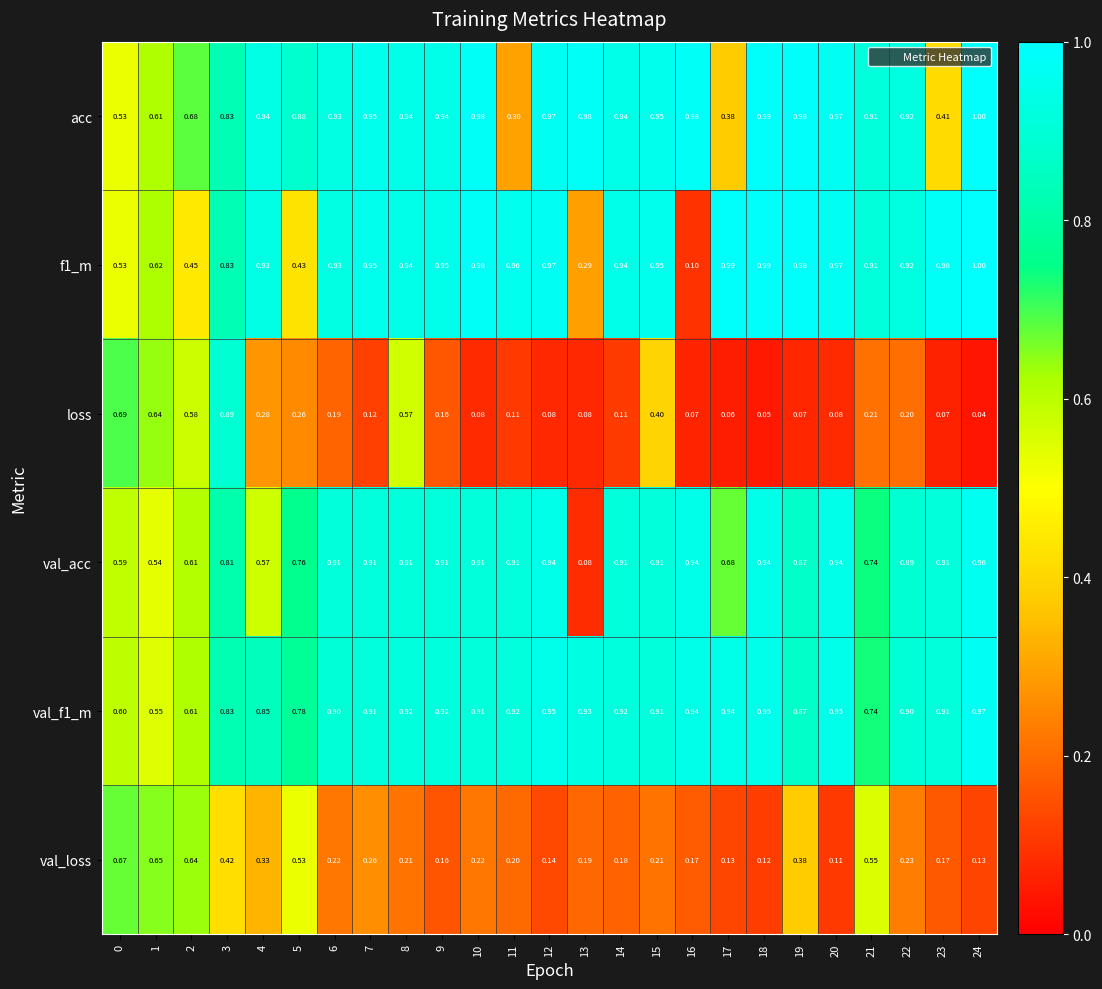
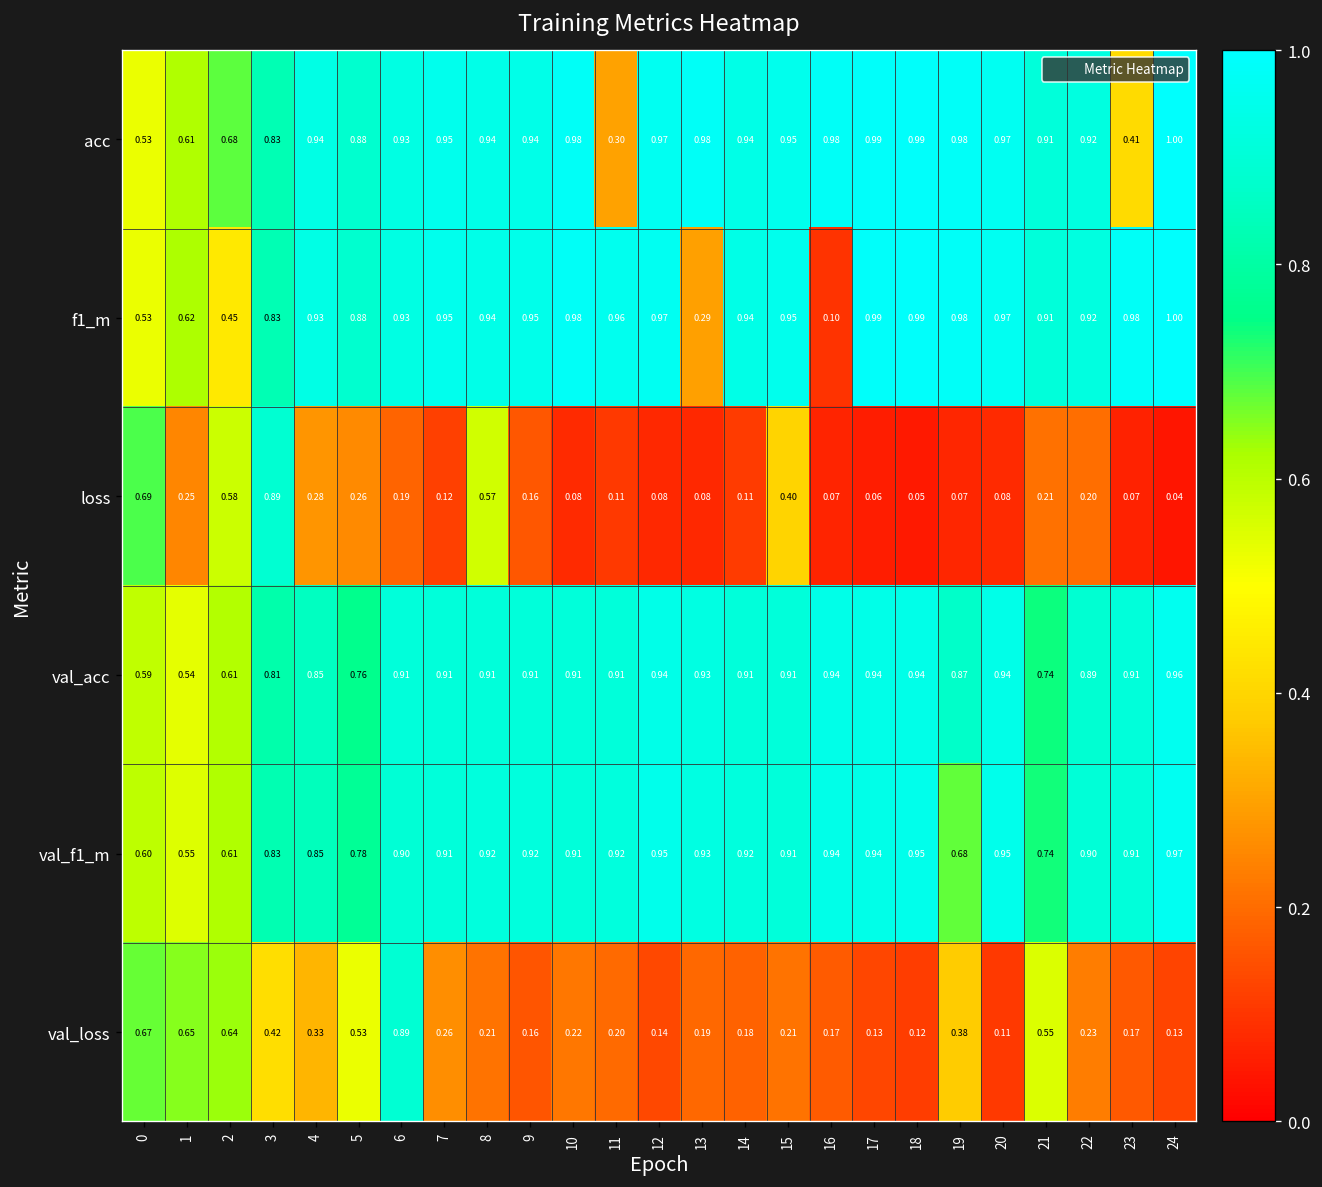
  {
    "acc": {
      "0": 0.53,
      "1": 0.61,
      "2": 0.68,
      "3": 0.83,
      "4": 0.94,
      "5": 0.88,
      "6": 0.93,
      "7": 0.95,
      "8": 0.94,
      "9": 0.94,
      "10": 0.98,
      "11": 0.30,
      "12": 0.97,
      "13": 0.98,
      "14": 0.94,
      "15": 0.95,
      "16": 0.98,
-     "17": 0.38,
+     "17": 0.99,
      "18": 0.99,
      "19": 0.98,
      "20": 0.97,
      "21": 0.91,
      "22": 0.92,
      "23": 0.41,
      "24": 1.00
    },
    "f1_m": {
      "0": 0.53,
      "1": 0.62,
      "2": 0.45,
      "3": 0.83,
      "4": 0.93,
-     "5": 0.43,
+     "5": 0.88,
      "6": 0.93,
      "7": 0.95,
      "8": 0.94,
      "9": 0.95,
      "10": 0.98,
      "11": 0.96,
      "12": 0.97,
      "13": 0.29,
      "14": 0.94,
      "15": 0.95,
      "16": 0.10,
      "17": 0.99,
      "18": 0.99,
      "19": 0.98,
      "20": 0.97,
      "21": 0.91,
      "22": 0.92,
      "23": 0.98,
      "24": 1.00
    },
    "loss": {
      "0": 0.69,
-     "1": 0.64,
+     "1": 0.25,
      "2": 0.58,
      "3": 0.89,
      "4": 0.28,
      "5": 0.26,
      "6": 0.19,
      "7": 0.12,
      "8": 0.57,
      "9": 0.16,
      "10": 0.08,
      "11": 0.11,
      "12": 0.08,
      "13": 0.08,
      "14": 0.11,
      "15": 0.40,
      "16": 0.07,
      "17": 0.06,
      "18": 0.05,
      "19": 0.07,
      "20": 0.08,
      "21": 0.21,
      "22": 0.20,
      "23": 0.07,
      "24": 0.04
    },
    "val_acc": {
      "0": 0.59,
      "1": 0.54,
      "2": 0.61,
      "3": 0.81,
-     "4": 0.57,
+     "4": 0.85,
      "5": 0.76,
      "6": 0.91,
      "7": 0.91,
      "8": 0.91,
      "9": 0.91,
      "10": 0.91,
      "11": 0.91,
      "12": 0.94,
-     "13": 0.08,
+     "13": 0.93,
      "14": 0.91,
      "15": 0.91,
      "16": 0.94,
-     "17": 0.68,
+     "17": 0.94,
      "18": 0.94,
      "19": 0.87,
      "20": 0.94,
      "21": 0.74,
      "22": 0.89,
      "23": 0.91,
      "24": 0.96
    },
    "val_f1_m": {
      "0": 0.60,
      "1": 0.55,
      "2": 0.61,
      "3": 0.83,
      "4": 0.85,
      "5": 0.78,
      "6": 0.90,
      "7": 0.91,
      "8": 0.92,
      "9": 0.92,
      "10": 0.91,
      "11": 0.92,
      "12": 0.95,
      "13": 0.93,
      "14": 0.92,
      "15": 0.91,
      "16": 0.94,
      "17": 0.94,
      "18": 0.95,
-     "19": 0.87,
+     "19": 0.68,
      "20": 0.95,
      "21": 0.74,
      "22": 0.90,
      "23": 0.91,
      "24": 0.97
    },
    "val_loss": {
      "0": 0.67,
      "1": 0.65,
      "2": 0.64,
      "3": 0.42,
      "4": 0.33,
      "5": 0.53,
-     "6": 0.22,
+     "6": 0.89,
      "7": 0.26,
      "8": 0.21,
      "9": 0.16,
      "10": 0.22,
      "11": 0.20,
      "12": 0.14,
      "13": 0.19,
      "14": 0.18,
      "15": 0.21,
      "16": 0.17,
      "17": 0.13,
      "18": 0.12,
      "19": 0.38,
      "20": 0.11,
      "21": 0.55,
      "22": 0.23,
      "23": 0.17,
      "24": 0.13
    }
  }
